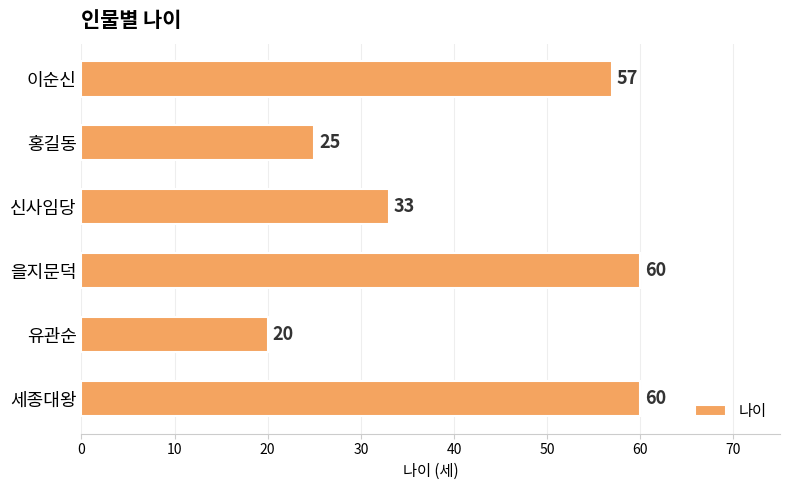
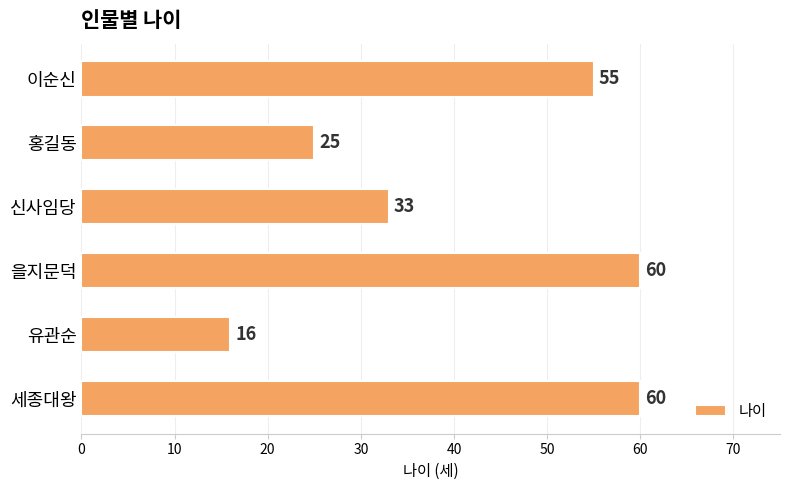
  {
-   "이순신": 57,
+   "이순신": 55,
    "홍길동": 25,
    "신사임당": 33,
    "을지문덕": 60,
-   "유관순": 20,
+   "유관순": 16,
    "세종대왕": 60
  }
